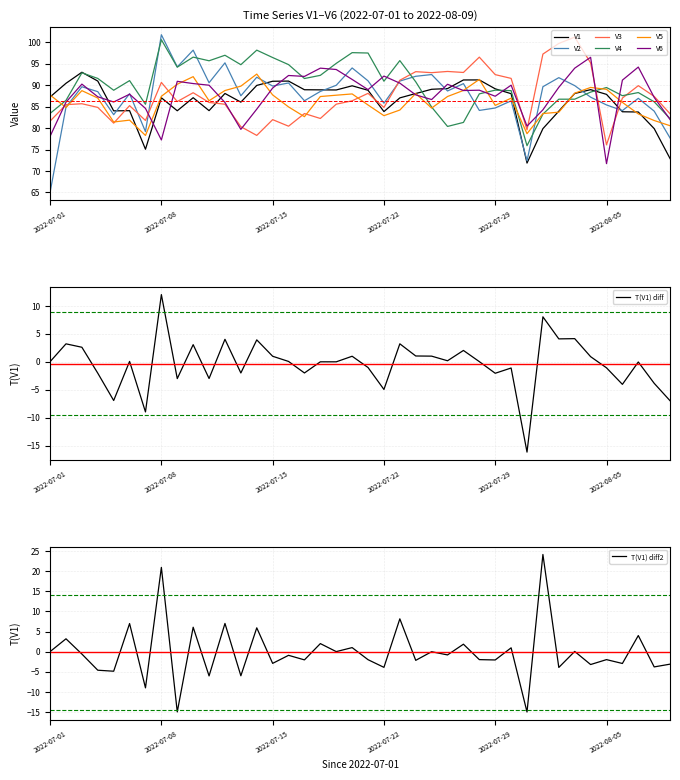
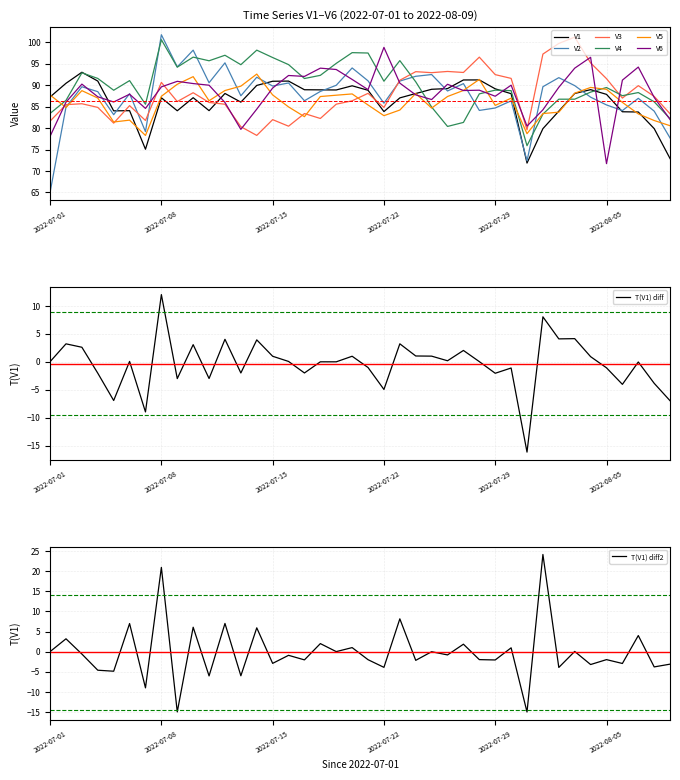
  {
    "Time Series V1–V6 (2022-07-01 to 2022-08-09)": {
      "V1": {
        "2022-07-15": 91,
        "2022-07-22": 84,
        "2022-08-05": 88
      },
      "V2": {
        "2022-07-01": 65,
        "2022-07-08": 102,
        "2022-07-22": 86,
        "2022-07-29": 85,
        "2022-08-05": 85
      },
      "V3": {
        "2022-07-01": 82,
        "2022-07-08": 91,
        "2022-07-15": 82,
        "2022-07-22": 85,
        "2022-07-29": 92,
-       "2022-08-05": 76
+       "2022-08-05": 92
      },
      "V4": {
        "2022-07-01": 83,
        "2022-07-08": 101,
        "2022-07-15": 96,
        "2022-07-22": 91
      },
      "V5": {
        "2022-07-15": 88,
        "2022-07-22": 83,
        "2022-07-29": 85
      },
      "V6": {
        "2022-07-01": 78,
-       "2022-07-08": 77,
-       "2022-07-22": 92,
+       "2022-07-08": 90,
+       "2022-07-22": 99,
        "2022-07-29": 87,
        "2022-08-05": 72
      }
    }
  }
